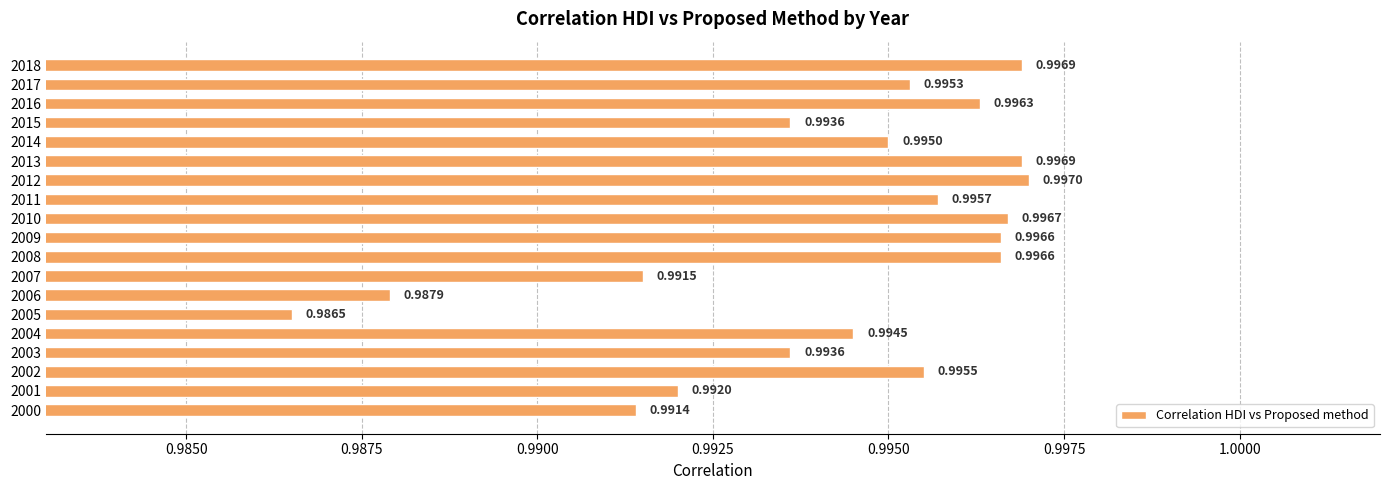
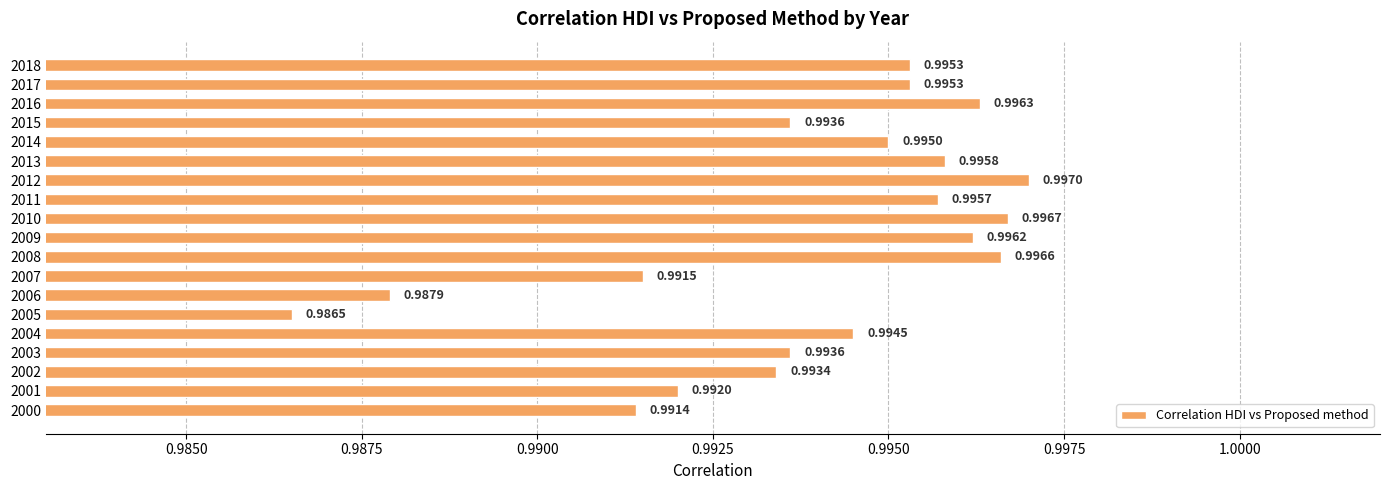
  {
-   "2018": 0.9969,
+   "2018": 0.9953,
    "2017": 0.9953,
    "2016": 0.9963,
    "2015": 0.9936,
    "2014": 0.9950,
-   "2013": 0.9969,
+   "2013": 0.9958,
    "2012": 0.9970,
    "2011": 0.9957,
    "2010": 0.9967,
-   "2009": 0.9966,
+   "2009": 0.9962,
    "2008": 0.9966,
    "2007": 0.9915,
    "2006": 0.9879,
    "2005": 0.9865,
    "2004": 0.9945,
    "2003": 0.9936,
-   "2002": 0.9955,
+   "2002": 0.9934,
    "2001": 0.9920,
    "2000": 0.9914
  }
